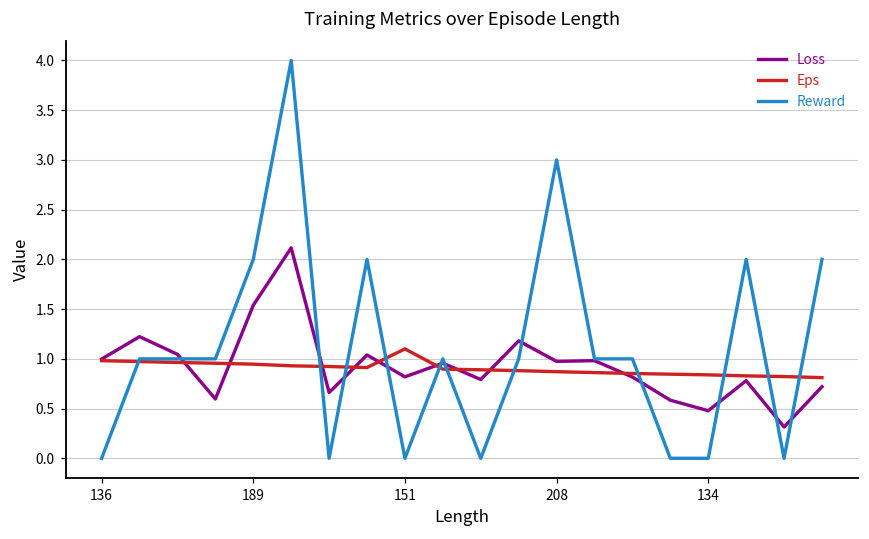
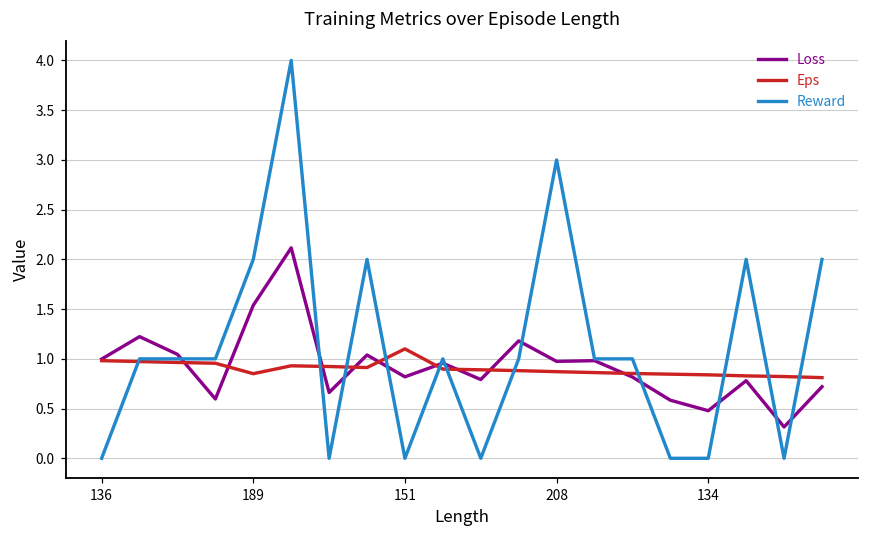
  {
    "Loss": {
      "189": 1.5,
      "151": 0.8,
      "208": 1.0,
      "134": 0.5
    },
    "Eps": {
-     "189": 0.95,
+     "189": 0.85,
      "151": 1.1,
      "208": 0.9,
      "134": 0.8
    },
    "Reward": {
      "136": 0.0,
      "189": 2.0,
      "151": 0.0,
      "208": 3.0,
      "134": 0.0
    }
  }
